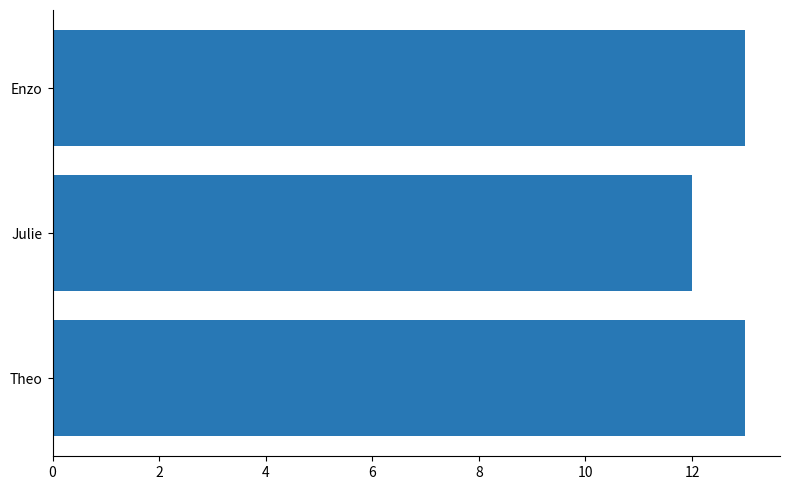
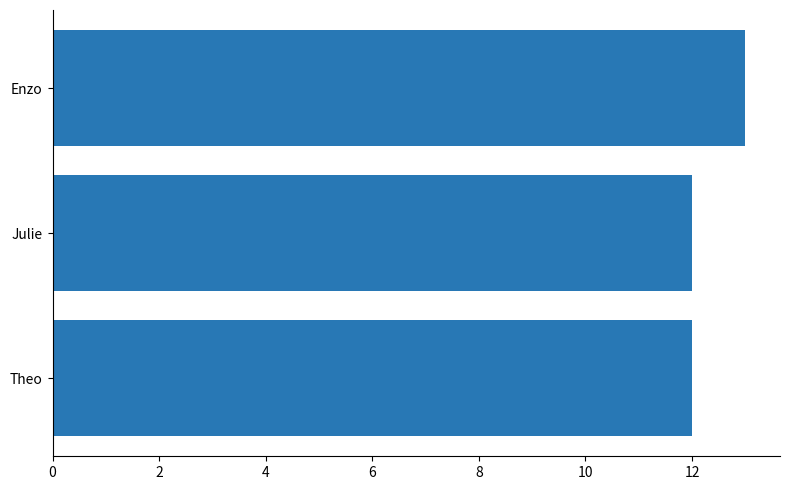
  {
    "Enzo": 13,
    "Julie": 12,
-   "Theo": 13
+   "Theo": 12
  }
